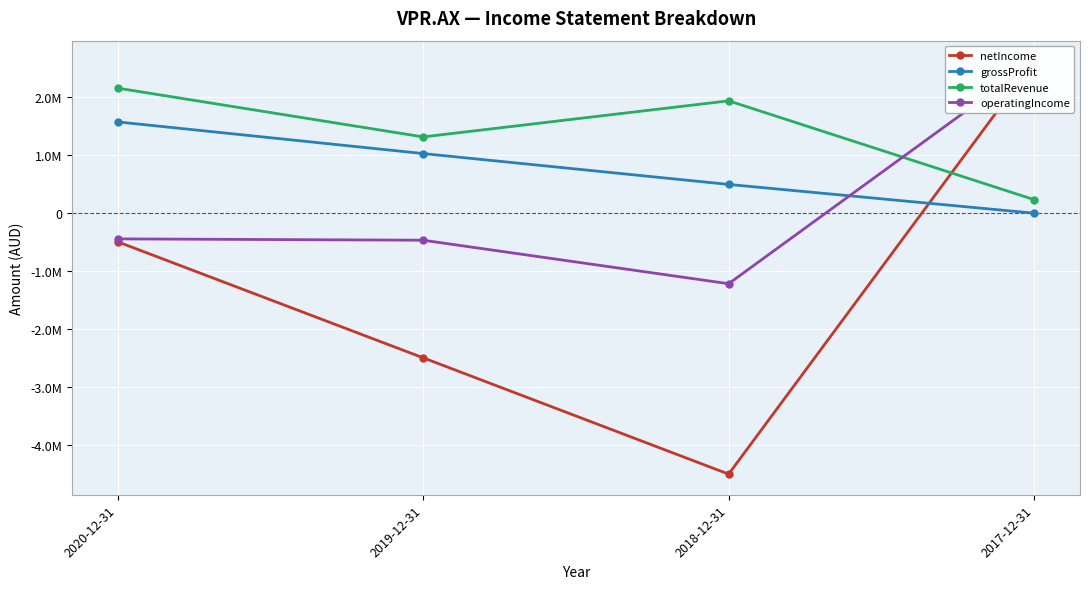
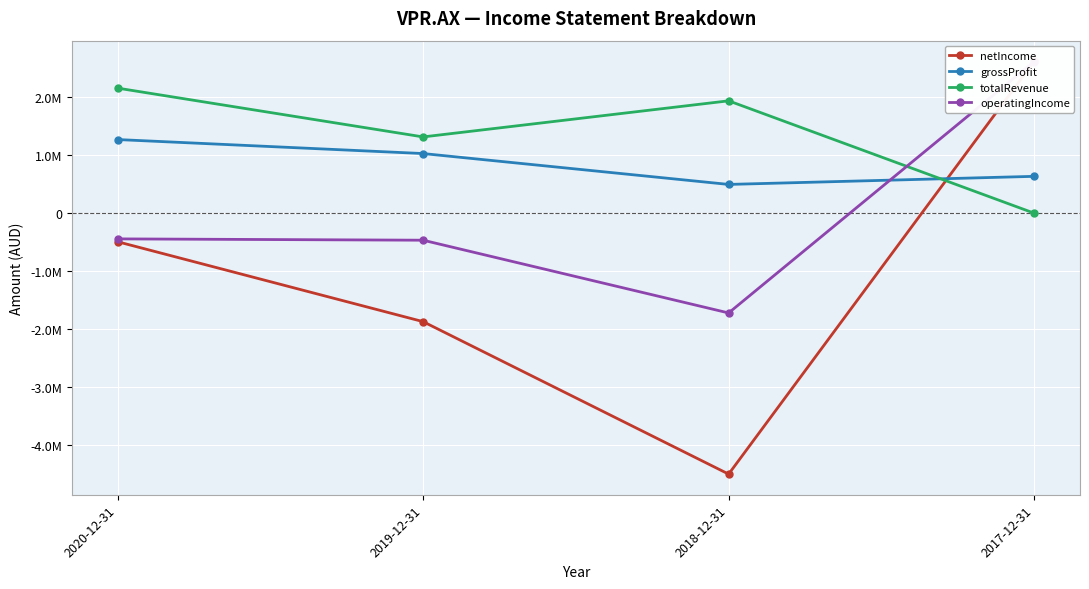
  {
    "netIncome": {
      "2020-12-31": -500000,
-     "2019-12-31": -2500000,
+     "2019-12-31": -1900000,
      "2018-12-31": -4500000
    },
    "grossProfit": {
-     "2020-12-31": 1600000,
+     "2020-12-31": 1300000,
      "2019-12-31": 1000000,
      "2018-12-31": 500000,
-     "2017-12-31": 0
+     "2017-12-31": 600000
    },
    "totalRevenue": {
      "2020-12-31": 2200000,
      "2019-12-31": 1300000,
      "2018-12-31": 1900000,
-     "2017-12-31": 200000
+     "2017-12-31": 0
    },
    "operatingIncome": {
      "2020-12-31": -400000,
      "2019-12-31": -500000,
-     "2018-12-31": -1200000
+     "2018-12-31": -1700000
    }
  }
